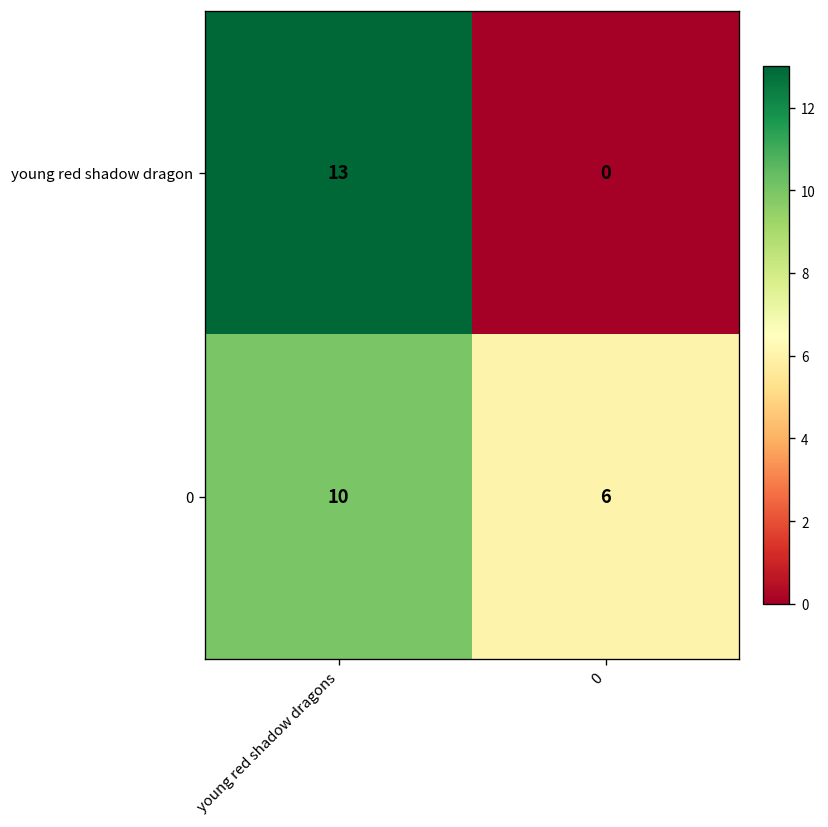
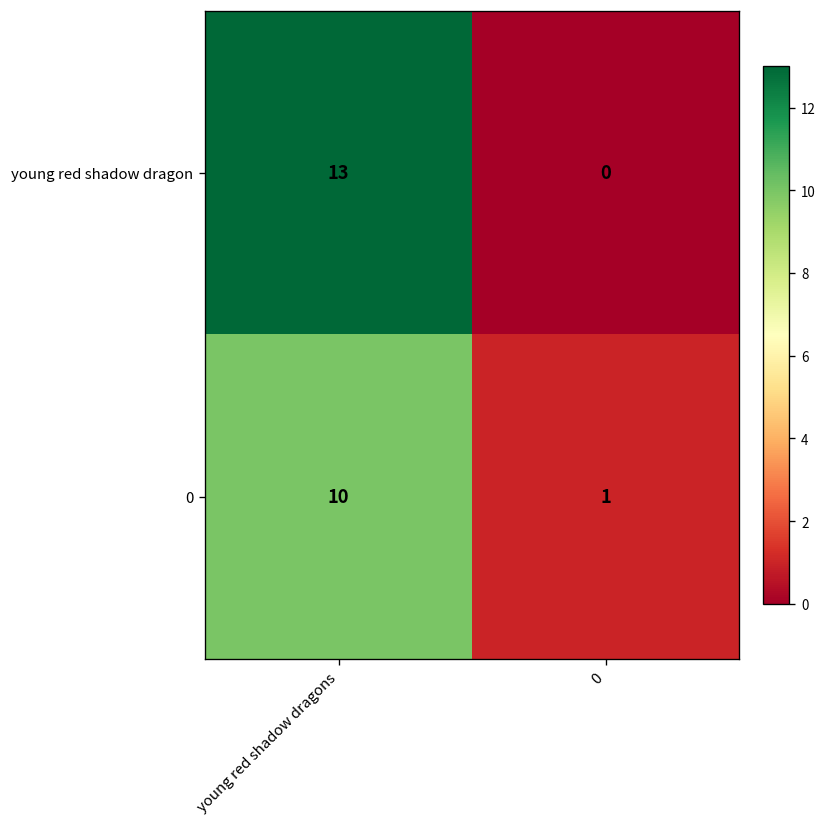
  {
    "young red shadow dragon": {
      "young red shadow dragons": 13,
      "0": 0
    },
    "0": {
      "young red shadow dragons": 10,
-     "0": 6
+     "0": 1
    }
  }
